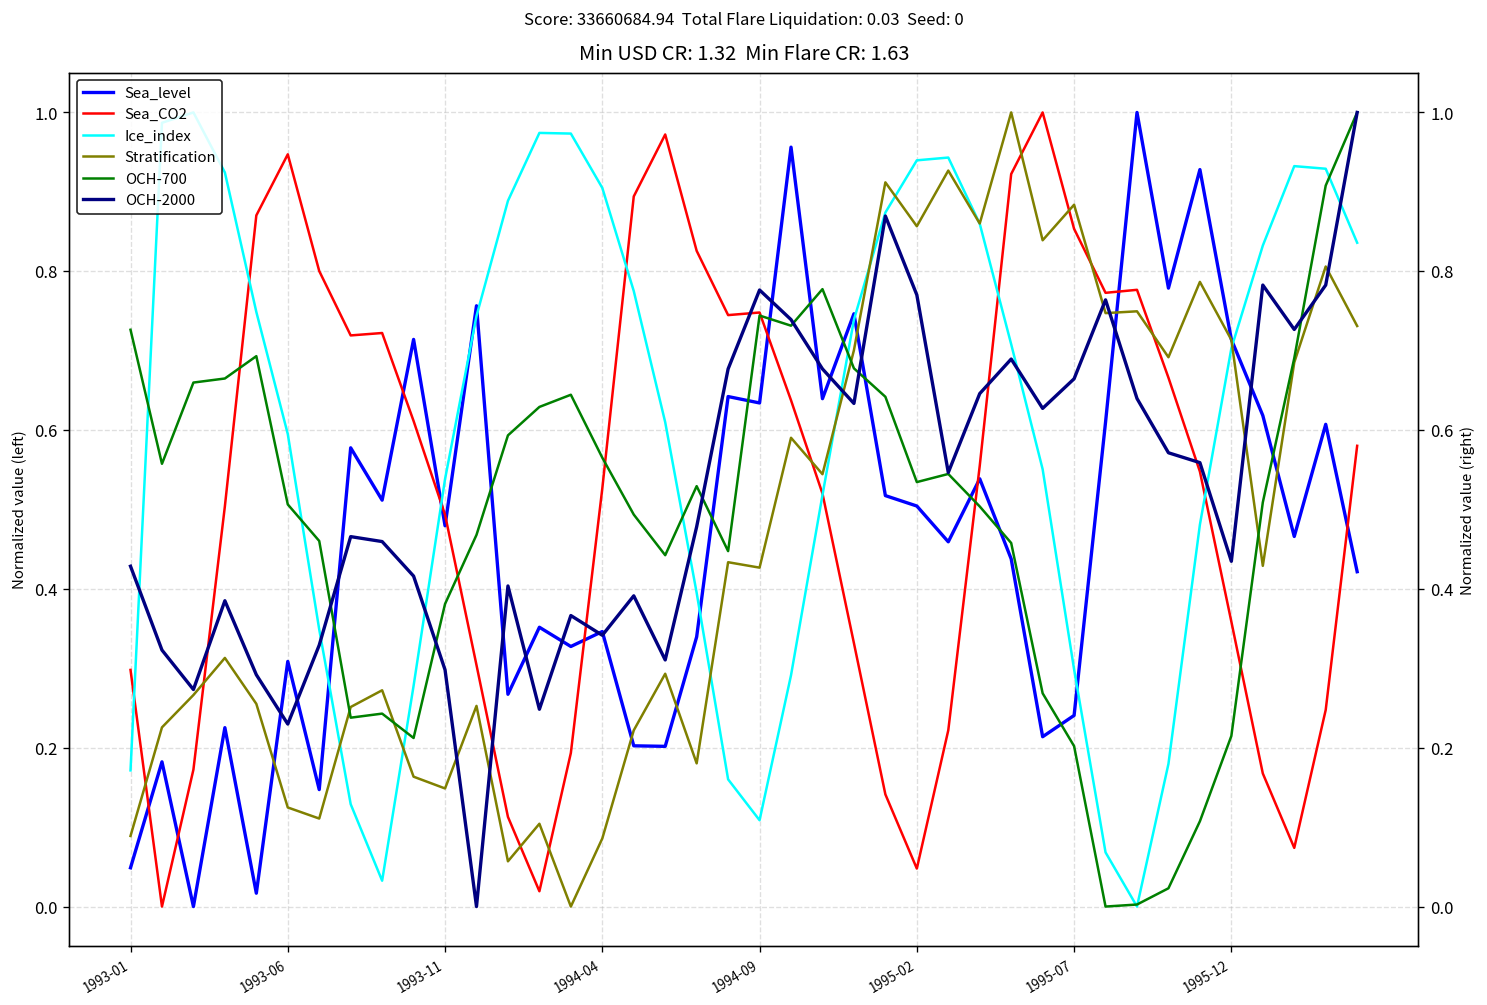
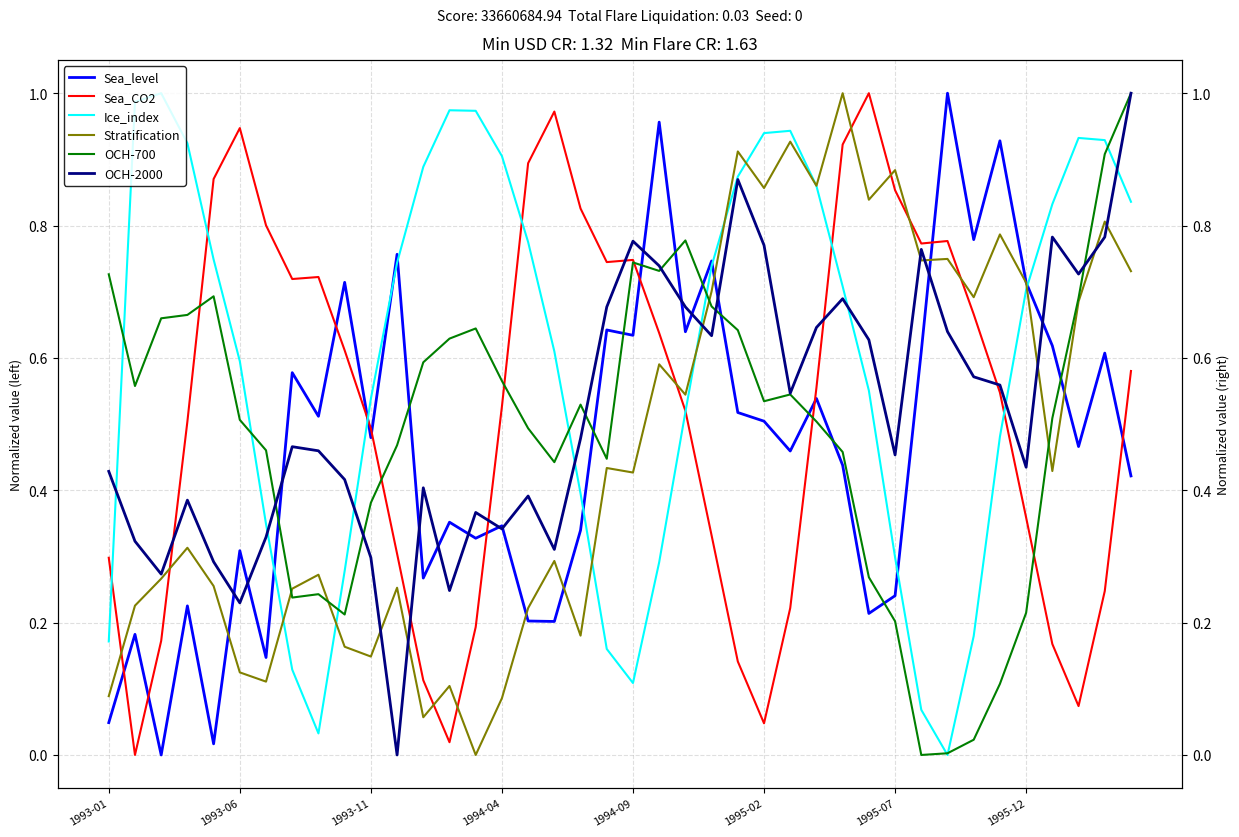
  {
    "Sea_level": {
      "1993-01": 0.05,
      "1993-06": 0.31,
      "1993-11": 0.48,
      "1994-04": 0.35,
      "1994-09": 0.63,
      "1995-02": 0.50,
      "1995-07": 0.24
    },
    "Sea_CO2": {
      "1993-01": 0.30,
      "1993-06": 0.95,
      "1993-11": 0.49,
      "1994-04": 0.53,
      "1995-02": 0.05,
      "1995-07": 0.85,
      "1995-12": 0.36
    },
    "Ice_index": {
      "1993-01": 0.17,
      "1993-06": 0.59,
      "1993-11": 0.54,
      "1994-04": 0.90,
      "1994-09": 0.11,
      "1995-02": 0.94,
      "1995-07": 0.30,
      "1995-12": 0.70
    },
    "Stratification": {
      "1993-01": 0.09,
      "1993-06": 0.12,
      "1993-11": 0.15,
      "1994-04": 0.09,
      "1994-09": 0.43,
      "1995-02": 0.86,
      "1995-07": 0.88
    },
    "OCH-700": {
      "1993-01": 0.73,
      "1993-06": 0.51,
      "1993-11": 0.38,
      "1994-04": 0.57,
      "1995-02": 0.53,
      "1995-07": 0.20,
      "1995-12": 0.21
    },
    "OCH-2000": {
      "1993-01": 0.43,
      "1993-06": 0.23,
      "1993-11": 0.30,
      "1994-04": 0.34,
      "1994-09": 0.78,
      "1995-02": 0.77,
-     "1995-07": 0.66,
+     "1995-07": 0.45,
      "1995-12": 0.43
    }
  }
